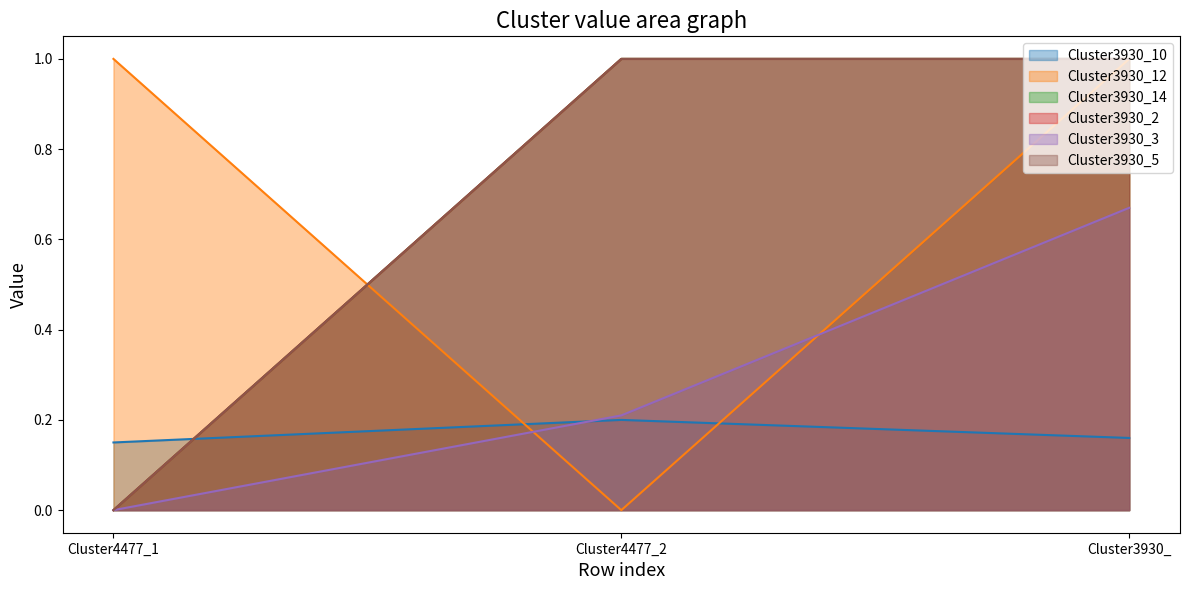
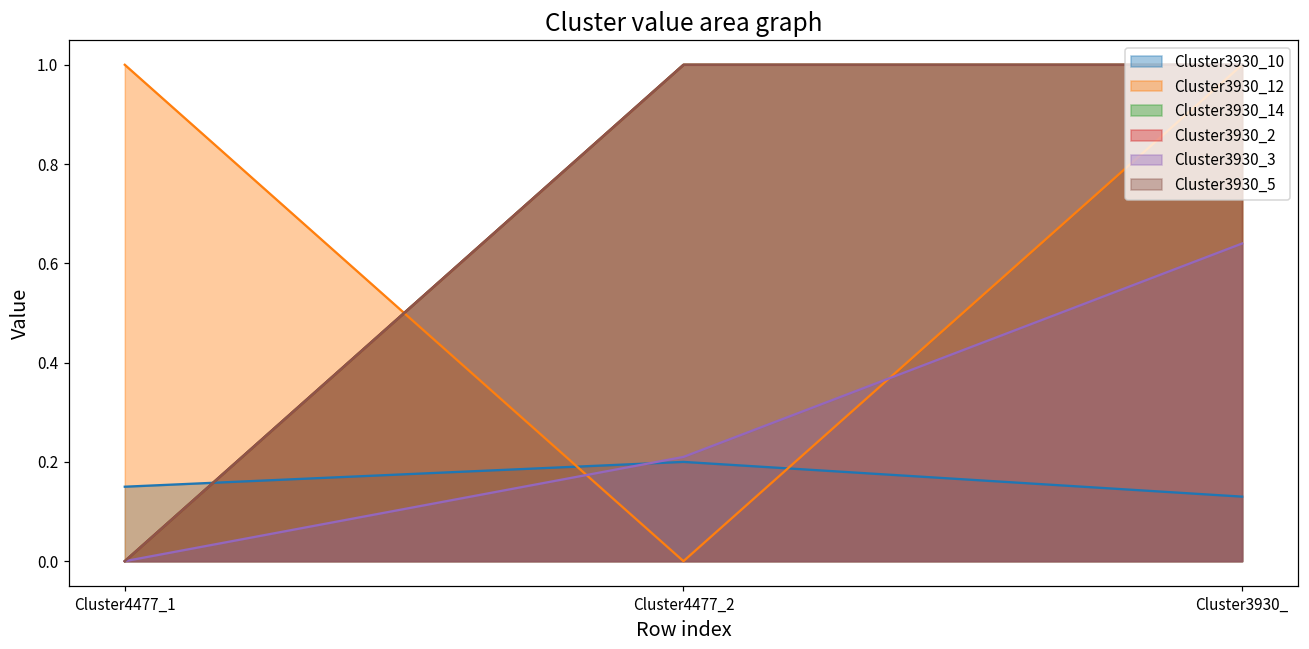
  {
    "Cluster3930_10": {
      "Cluster4477_1": 0.15,
      "Cluster4477_2": 0.20,
-     "Cluster3930_": 0.16
+     "Cluster3930_": 0.13
    },
    "Cluster3930_12": {
      "Cluster4477_1": 1.00,
      "Cluster4477_2": 0.00
    },
    "Cluster3930_5": {
      "Cluster4477_2": 1.00
    },
    "Cluster3930_3": {
      "Cluster4477_2": 0.21,
-     "Cluster3930_": 0.67
+     "Cluster3930_": 0.64
    }
  }
